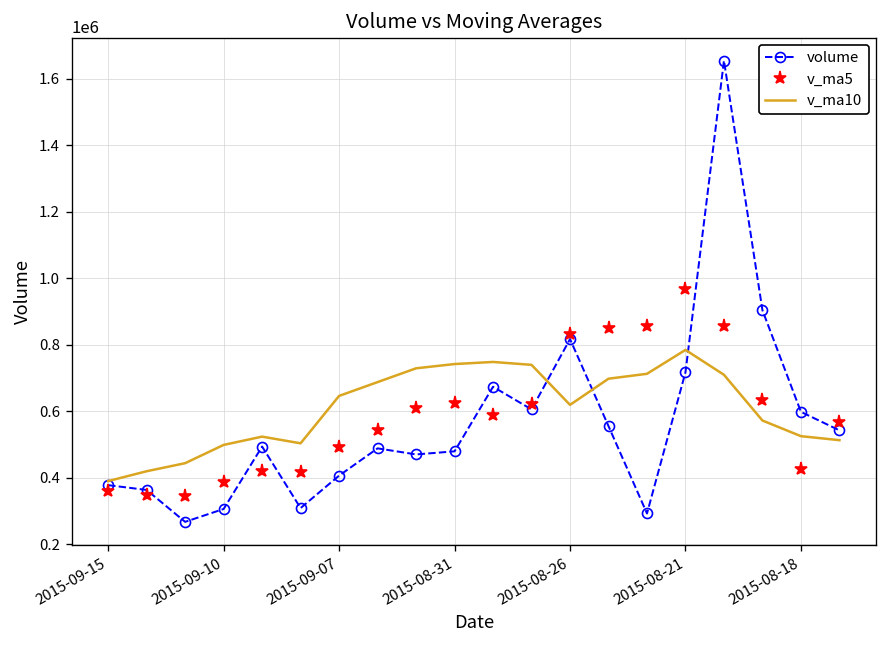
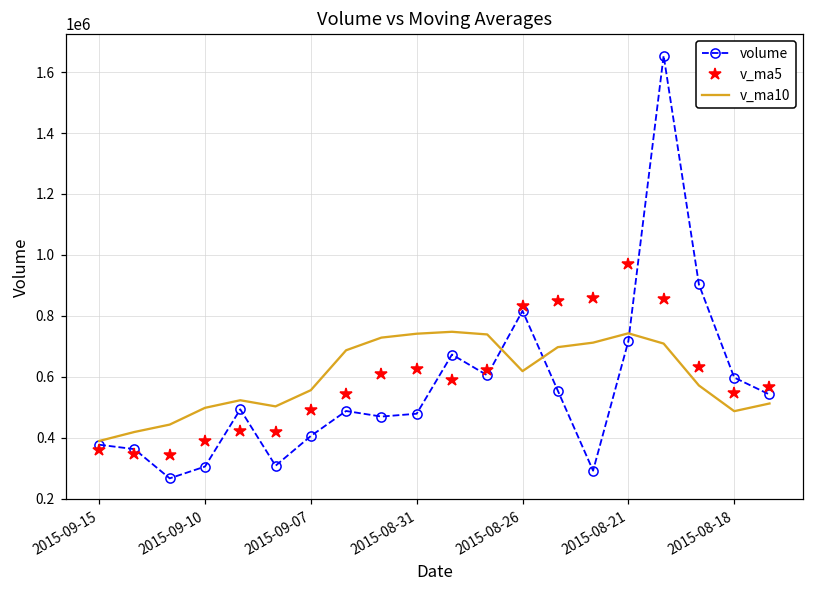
  {
    "volume": {
      "2015-09-15": 380000,
      "2015-09-10": 310000,
      "2015-09-07": 410000,
      "2015-08-31": 480000,
      "2015-08-26": 820000,
      "2015-08-21": 720000,
      "2015-08-18": 600000
    },
    "v_ma5": {
      "2015-09-15": 360000,
      "2015-09-10": 390000,
      "2015-09-07": 490000,
      "2015-08-31": 630000,
      "2015-08-26": 830000,
      "2015-08-21": 970000,
-     "2015-08-18": 430000
+     "2015-08-18": 550000
    },
    "v_ma10": {
      "2015-09-15": 390000,
      "2015-09-10": 500000,
-     "2015-09-07": 650000,
+     "2015-09-07": 560000,
      "2015-08-31": 740000,
      "2015-08-26": 620000,
-     "2015-08-21": 780000,
-     "2015-08-18": 520000
+     "2015-08-21": 740000,
+     "2015-08-18": 490000
    }
  }
